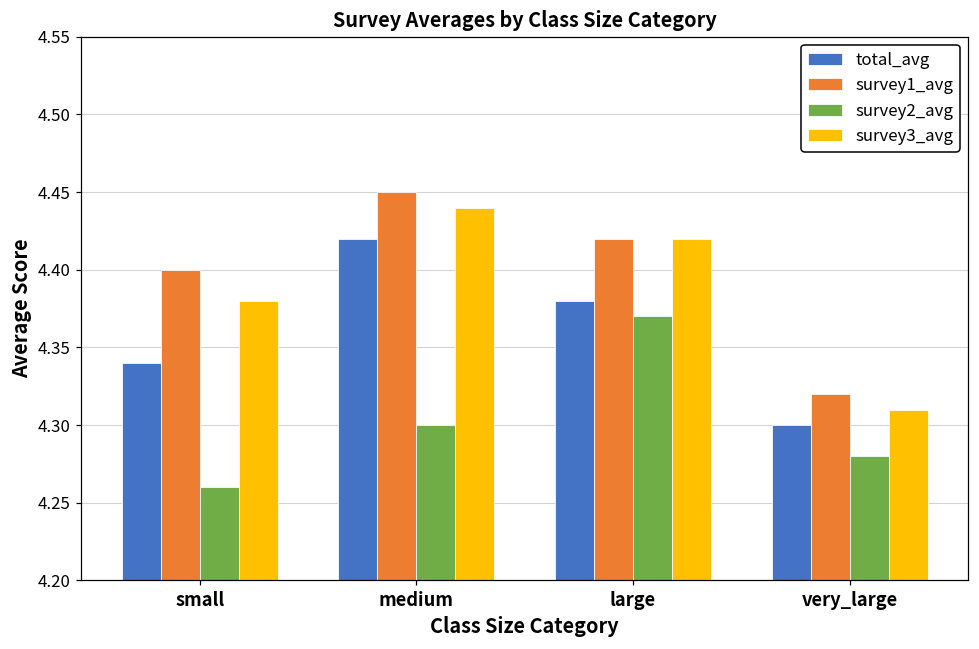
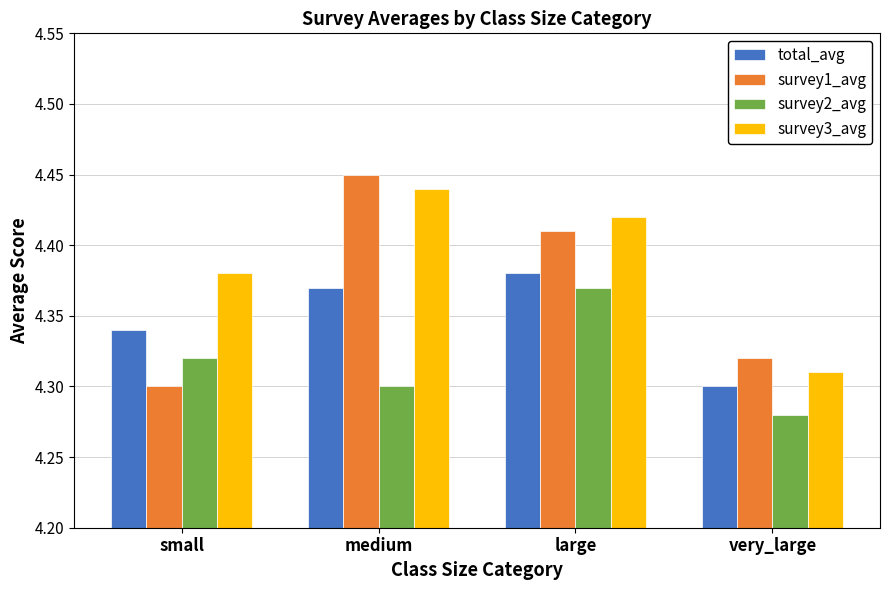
  {
    "total_avg": {
      "small": 4.34,
-     "medium": 4.42,
+     "medium": 4.37,
      "large": 4.38,
      "very_large": 4.30
    },
    "survey1_avg": {
-     "small": 4.4,
+     "small": 4.3,
      "medium": 4.45,
-     "large": 4.42,
+     "large": 4.41,
      "very_large": 4.32
    },
    "survey2_avg": {
-     "small": 4.26,
+     "small": 4.32,
      "medium": 4.30,
      "large": 4.37,
      "very_large": 4.28
    },
    "survey3_avg": {
      "small": 4.38,
      "medium": 4.44,
      "large": 4.42,
      "very_large": 4.31
    }
  }
